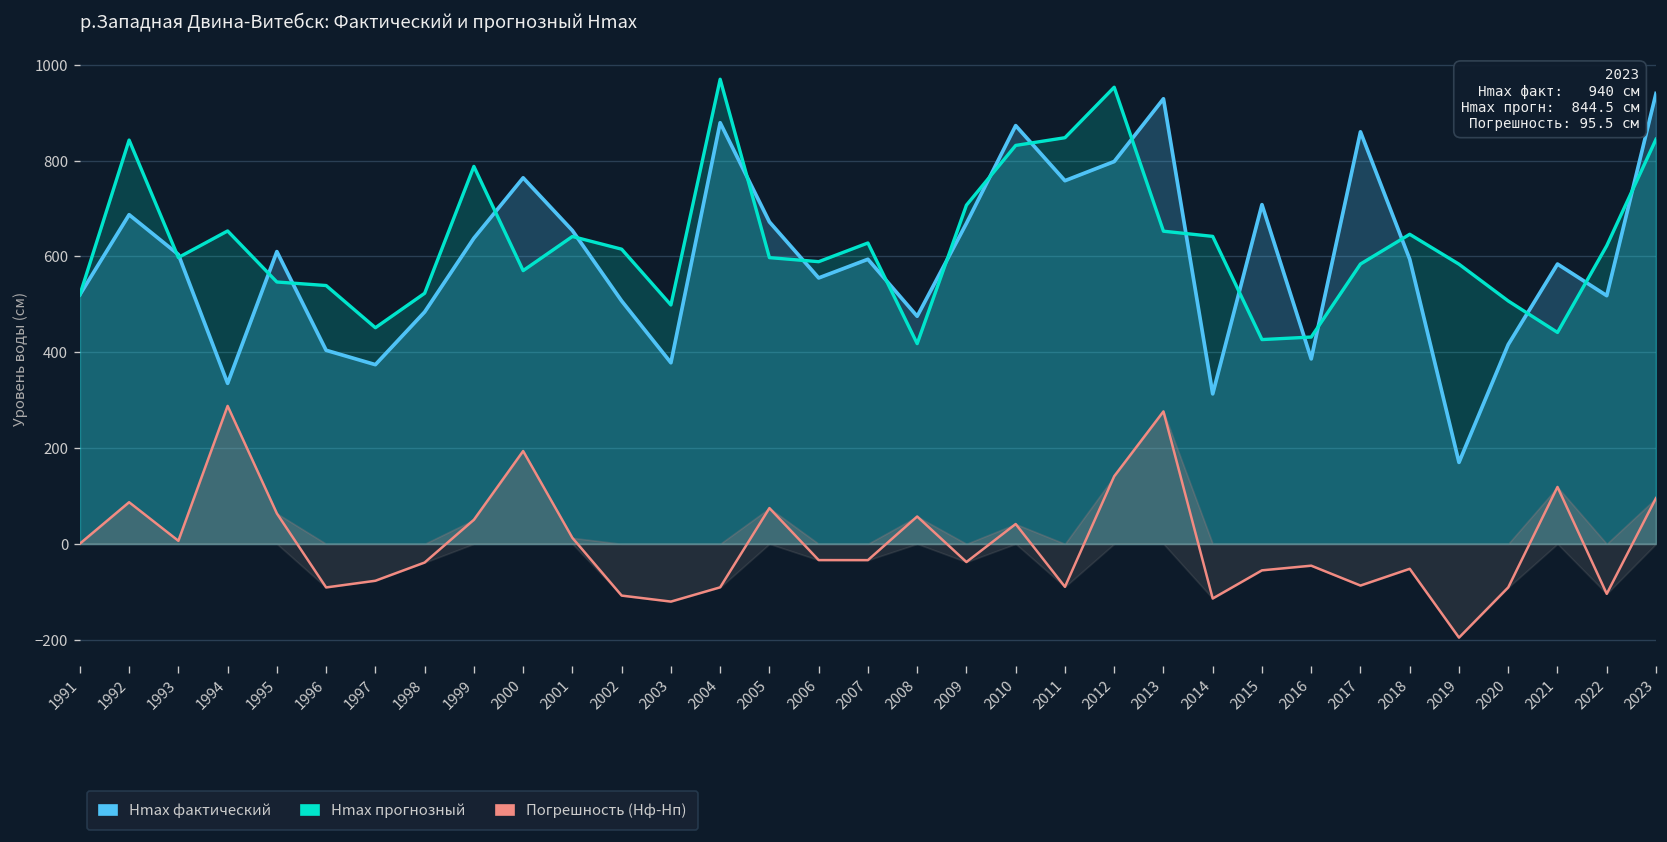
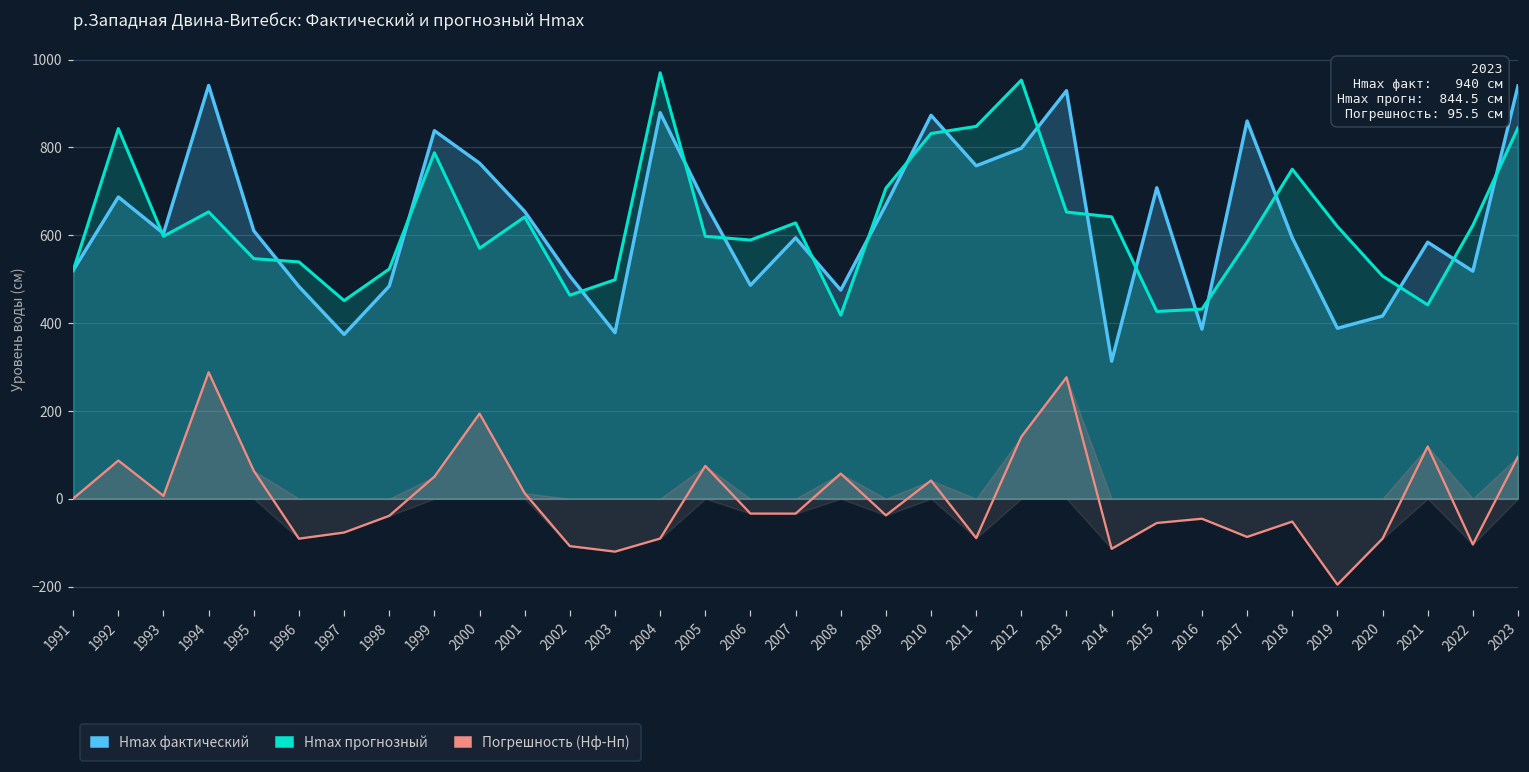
  {
    "Hmax фактический": {
      "1992": 690,
-     "1994": 340,
+     "1994": 940,
      "1995": 610,
-     "1996": 400,
+     "1996": 480,
      "1997": 370,
      "1998": 480,
-     "1999": 640,
+     "1999": 840,
      "2000": 760,
      "2001": 650,
      "2002": 510,
      "2003": 380,
      "2004": 880,
      "2005": 670,
-     "2006": 560,
+     "2006": 490,
      "2007": 590,
      "2008": 480,
      "2009": 670,
      "2010": 870,
      "2011": 760,
      "2012": 800,
      "2013": 930,
      "2014": 310,
      "2015": 710,
      "2016": 390,
      "2017": 860,
      "2018": 590,
-     "2019": 170,
+     "2019": 390,
      "2020": 420,
      "2021": 580,
      "2022": 520
    },
    "Hmax прогнозный": {
      "1992": 840,
      "1994": 650,
      "1995": 550,
      "1996": 540,
      "1997": 450,
      "1998": 520,
      "1999": 790,
      "2000": 570,
      "2001": 640,
-     "2002": 620,
+     "2002": 460,
      "2003": 500,
      "2004": 970,
      "2005": 600,
      "2006": 590,
      "2007": 630,
      "2008": 420,
      "2009": 710,
      "2010": 830,
      "2011": 850,
      "2012": 950,
      "2013": 650,
      "2014": 640,
      "2015": 430,
      "2016": 430,
      "2017": 580,
-     "2018": 650,
-     "2019": 580,
+     "2018": 750,
+     "2019": 620,
      "2020": 510,
      "2021": 440,
      "2022": 620
    }
  }
